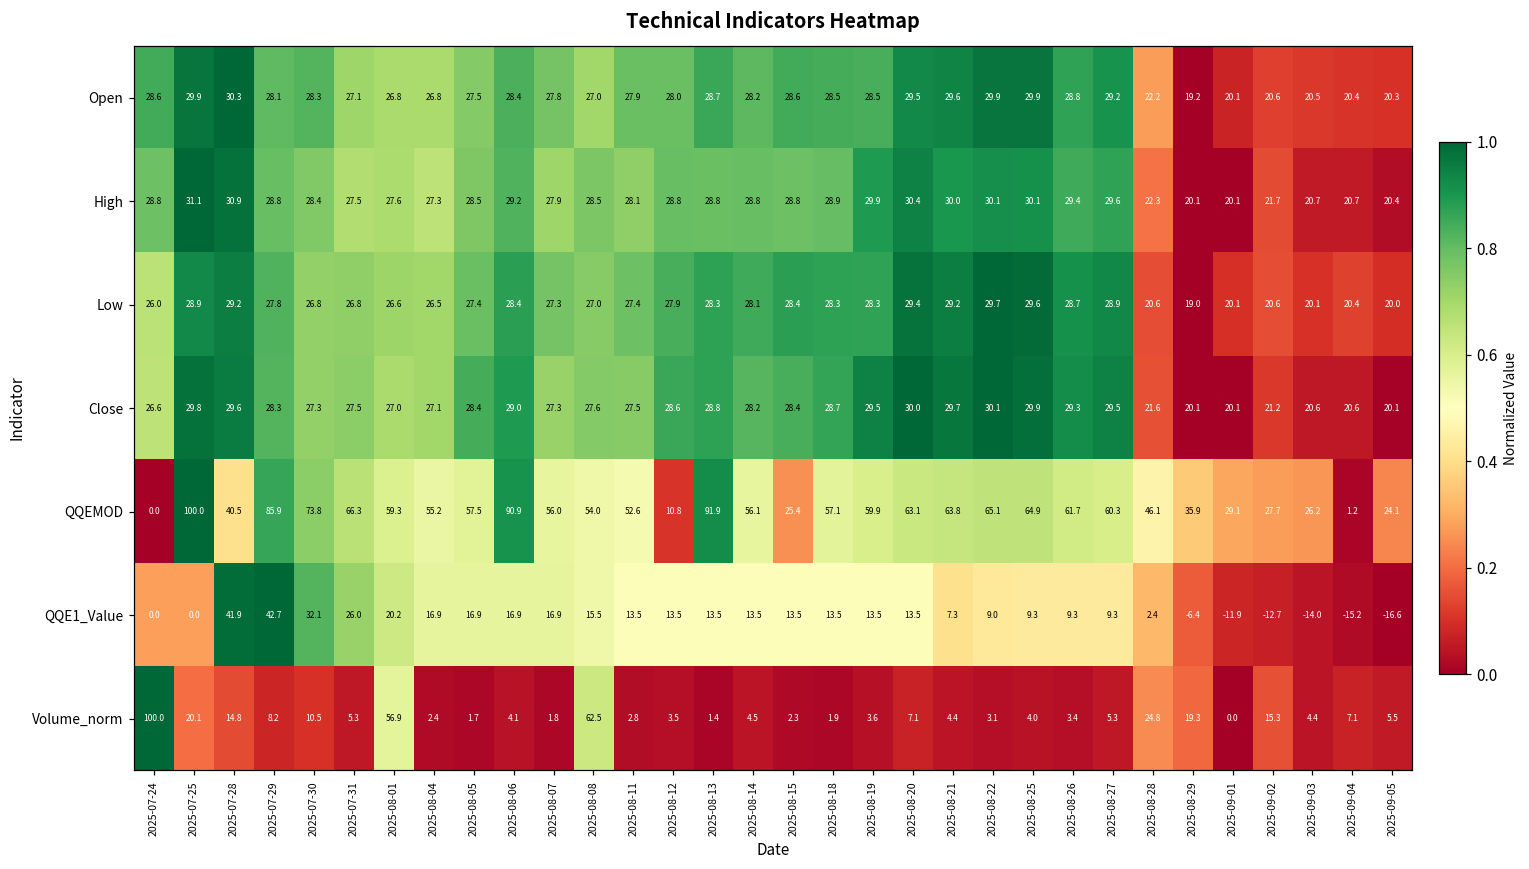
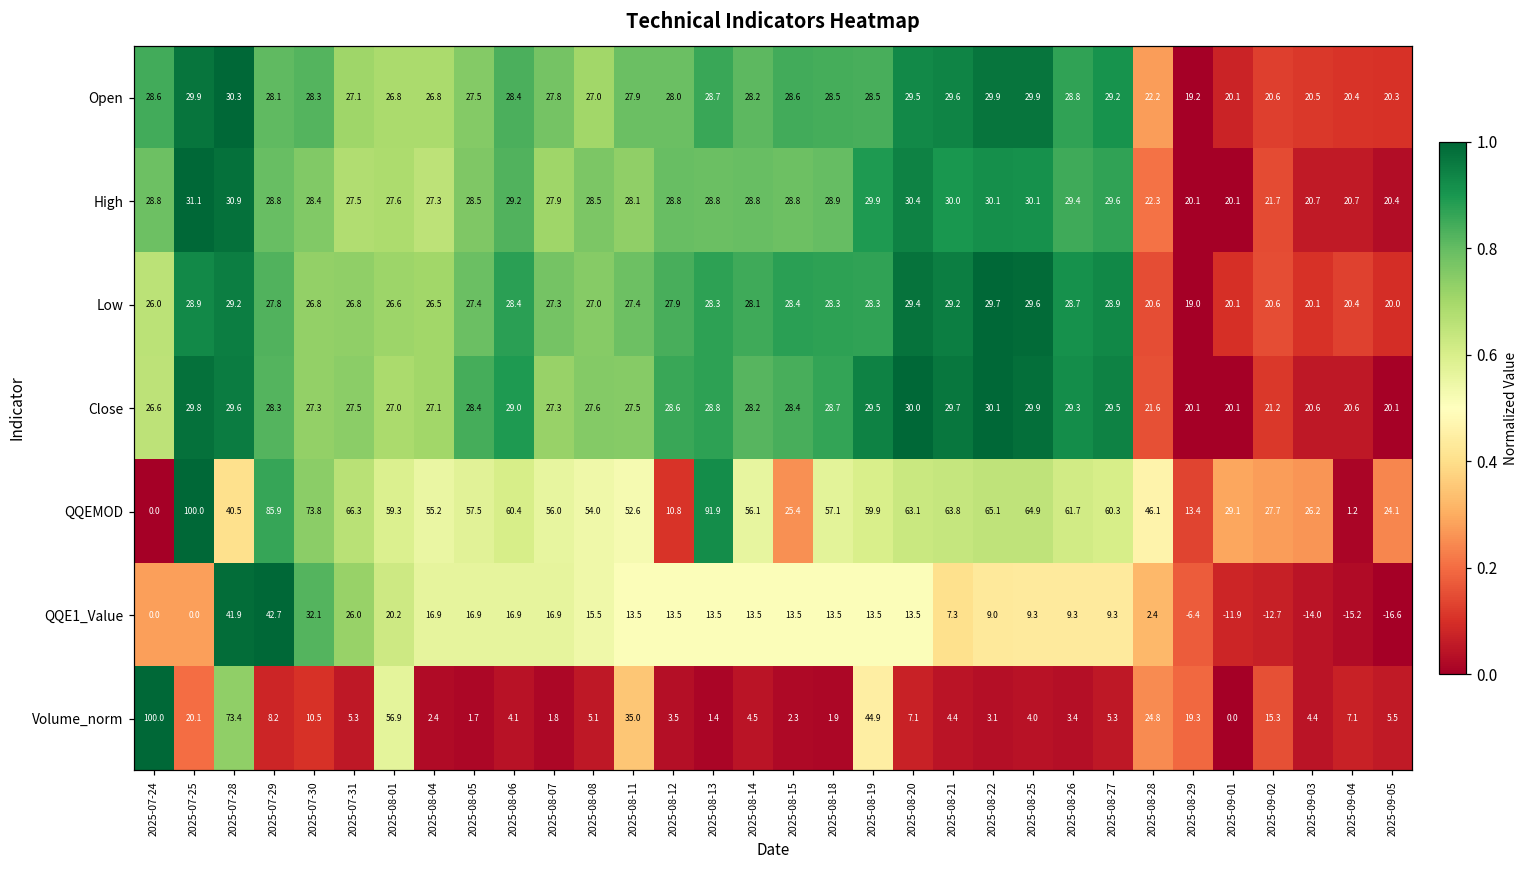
  {
    "QQEMOD": {
      "2025-07-24": 0.0,
      "2025-07-25": 100.0,
      "2025-07-28": 40.5,
      "2025-07-29": 85.9,
      "2025-07-30": 73.8,
      "2025-07-31": 66.3,
      "2025-08-01": 59.3,
      "2025-08-04": 55.2,
      "2025-08-05": 57.5,
-     "2025-08-06": 90.9,
+     "2025-08-06": 60.4,
      "2025-08-07": 56.0,
      "2025-08-08": 54.0,
      "2025-08-11": 52.6,
      "2025-08-12": 10.8,
      "2025-08-13": 91.9,
      "2025-08-14": 56.1,
      "2025-08-15": 25.4,
      "2025-08-18": 57.1,
      "2025-08-19": 59.9,
      "2025-08-20": 63.1,
      "2025-08-21": 63.8,
      "2025-08-22": 65.1,
      "2025-08-25": 64.9,
      "2025-08-26": 61.7,
      "2025-08-27": 60.3,
      "2025-08-28": 46.1,
-     "2025-08-29": 35.9,
+     "2025-08-29": 13.4,
      "2025-09-01": 29.1,
      "2025-09-02": 27.7,
      "2025-09-03": 26.2,
      "2025-09-04": 1.2,
      "2025-09-05": 24.1
    },
    "Volume_norm": {
      "2025-07-24": 100.0,
      "2025-07-25": 20.1,
-     "2025-07-28": 14.8,
+     "2025-07-28": 73.4,
      "2025-07-29": 8.2,
      "2025-07-30": 10.5,
      "2025-07-31": 5.3,
      "2025-08-01": 56.9,
      "2025-08-04": 2.4,
      "2025-08-05": 1.7,
      "2025-08-06": 4.1,
      "2025-08-07": 1.8,
-     "2025-08-08": 62.5,
-     "2025-08-11": 2.8,
+     "2025-08-08": 5.1,
+     "2025-08-11": 35.0,
      "2025-08-12": 3.5,
      "2025-08-13": 1.4,
      "2025-08-14": 4.5,
      "2025-08-15": 2.3,
      "2025-08-18": 1.9,
-     "2025-08-19": 3.6,
+     "2025-08-19": 44.9,
      "2025-08-20": 7.1,
      "2025-08-21": 4.4,
      "2025-08-22": 3.1,
      "2025-08-25": 4.0,
      "2025-08-26": 3.4,
      "2025-08-27": 5.3,
      "2025-08-28": 24.8,
      "2025-08-29": 19.3,
      "2025-09-01": 0.0,
      "2025-09-02": 15.3,
      "2025-09-03": 4.4,
      "2025-09-04": 7.1,
      "2025-09-05": 5.5
    }
  }
